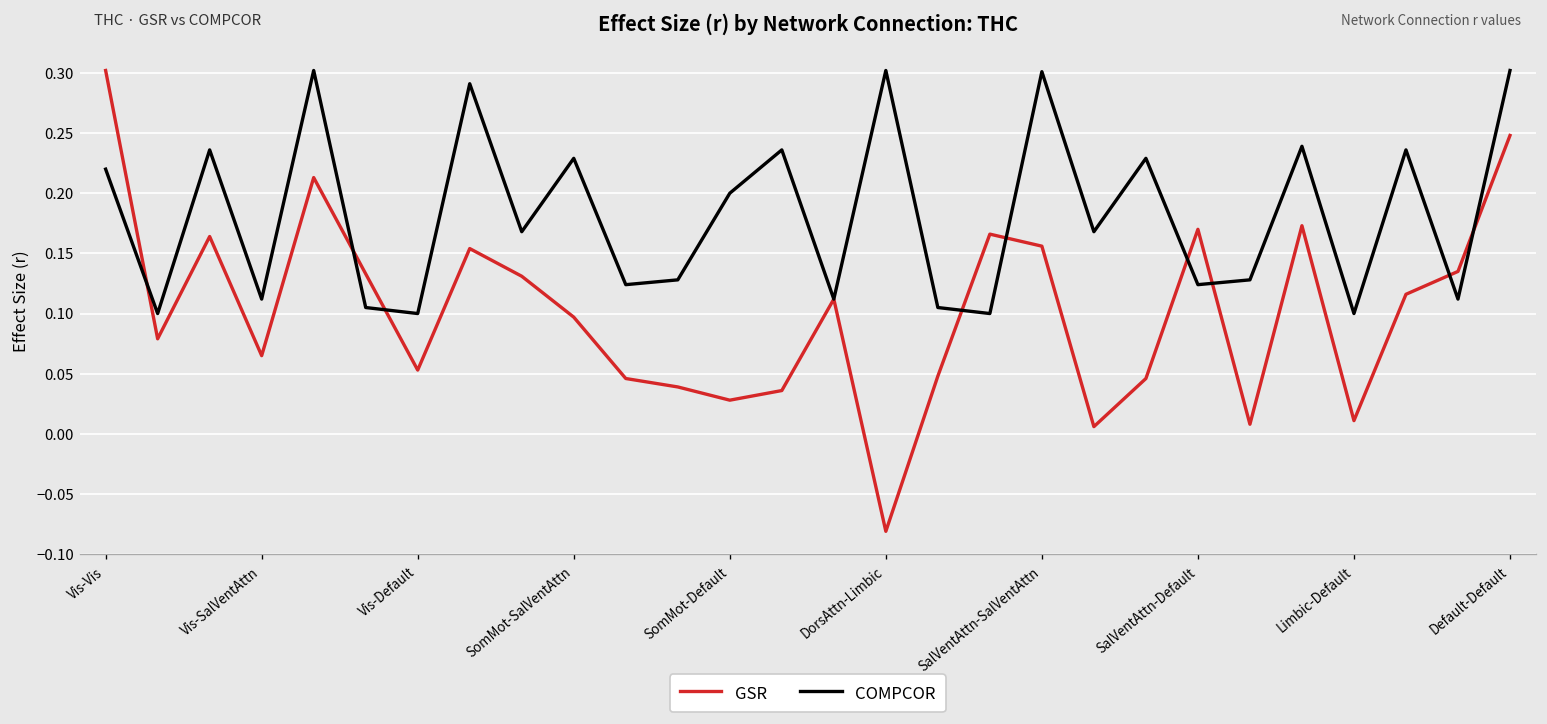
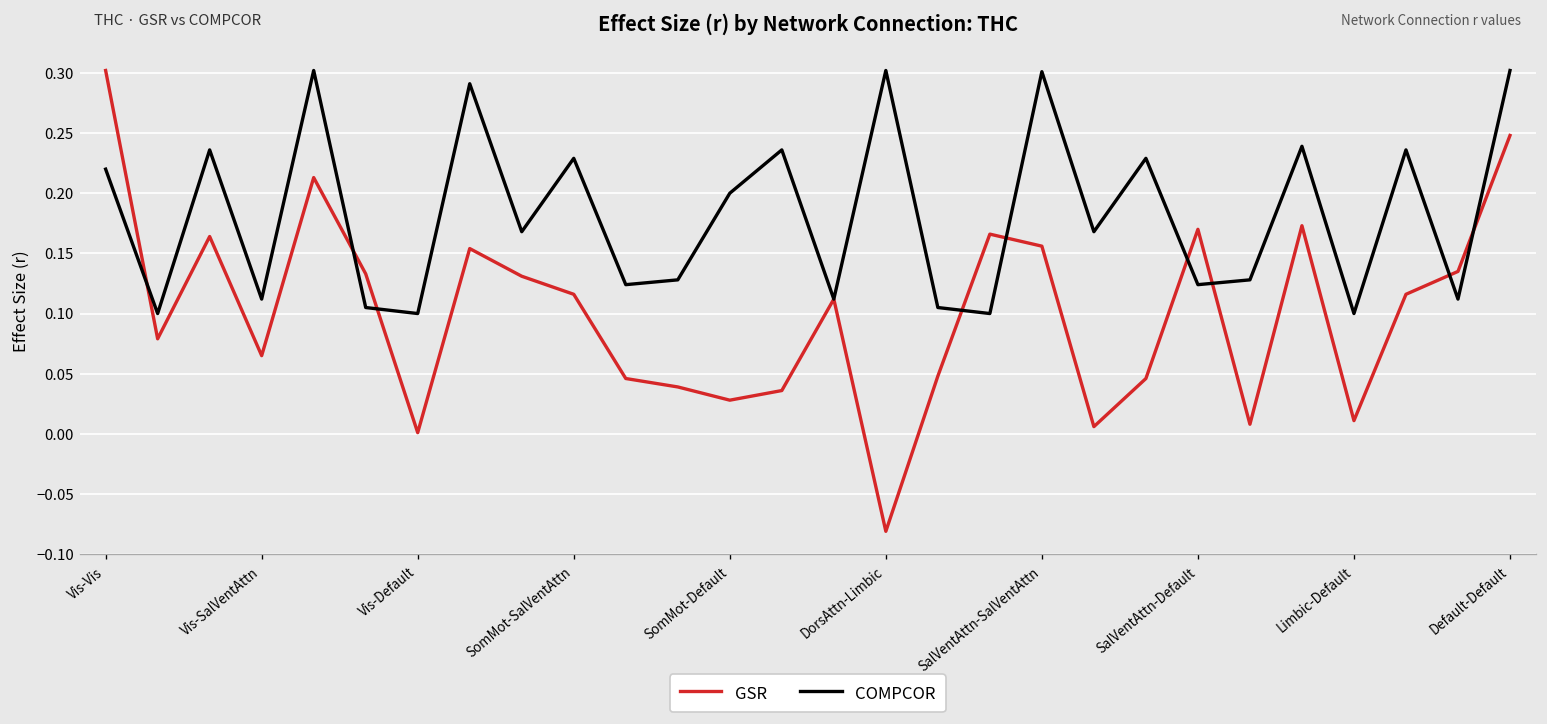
  {
    "GSR": {
      "Vis-Vis": 0.302,
      "Vis-SalVentAttn": 0.065,
-     "Vis-Default": 0.053,
-     "SomMot-SalVentAttn": 0.097,
+     "Vis-Default": 0.001,
+     "SomMot-SalVentAttn": 0.116,
      "SomMot-Default": 0.028,
      "DorsAttn-Limbic": -0.081,
      "SalVentAttn-SalVentAttn": 0.156,
      "SalVentAttn-Default": 0.170,
      "Limbic-Default": 0.011,
      "Default-Default": 0.248
    },
    "COMPCOR": {
      "Vis-Vis": 0.220,
      "Vis-SalVentAttn": 0.112,
      "Vis-Default": 0.100,
      "SomMot-SalVentAttn": 0.229,
      "SomMot-Default": 0.200,
      "DorsAttn-Limbic": 0.302,
      "SalVentAttn-SalVentAttn": 0.301,
      "SalVentAttn-Default": 0.124,
      "Limbic-Default": 0.100,
      "Default-Default": 0.302
    }
  }
